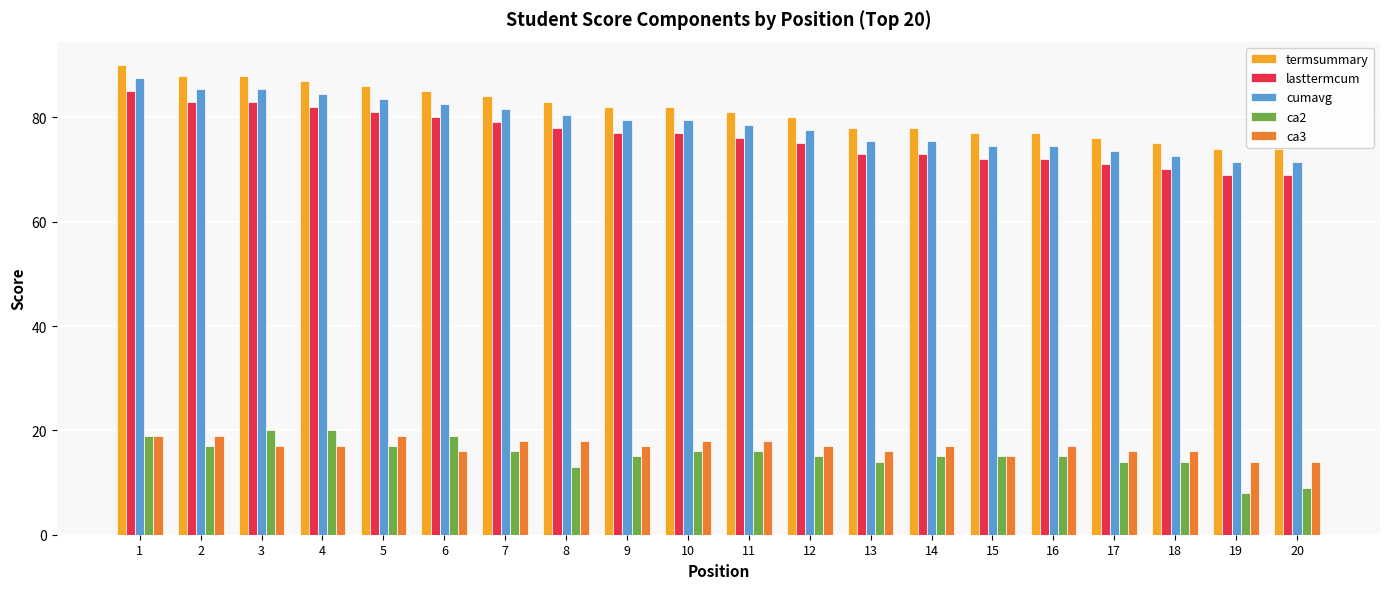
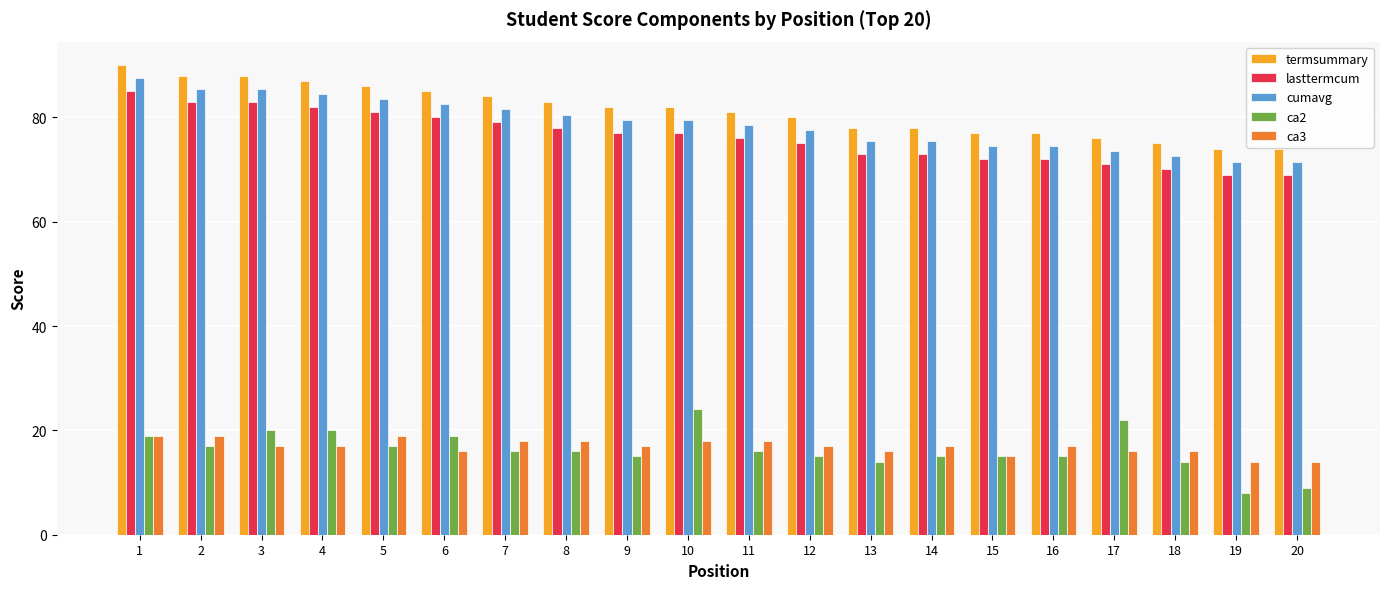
  {
    "lasttermcum": {
      "1": 85,
      "2": 83,
      "3": 83,
      "4": 82,
      "5": 81,
      "6": 80,
      "7": 79,
      "8": 78,
      "9": 77,
      "10": 77,
      "11": 76,
      "12": 75,
      "13": 73,
      "14": 73,
      "15": 72,
      "16": 72,
      "17": 71,
      "18": 70,
      "19": 69,
      "20": 69
    },
    "cumavg": {
      "1": 88,
      "2": 86,
      "3": 86,
      "4": 85,
      "5": 84,
      "6": 83,
      "7": 82,
      "8": 81,
      "9": 80,
      "10": 80,
      "11": 79,
      "12": 78,
      "13": 76,
      "14": 76,
      "15": 75,
      "16": 75,
      "17": 74,
      "18": 73,
      "19": 72,
      "20": 72
    },
    "ca2": {
      "1": 19,
      "2": 17,
      "3": 20,
      "4": 20,
      "5": 17,
      "6": 19,
      "7": 16,
-     "8": 13,
+     "8": 16,
      "9": 15,
-     "10": 16,
+     "10": 24,
      "11": 16,
      "12": 15,
      "13": 14,
      "14": 15,
      "15": 15,
      "16": 15,
-     "17": 14,
+     "17": 22,
      "18": 14,
      "19": 8,
      "20": 9
    }
  }
